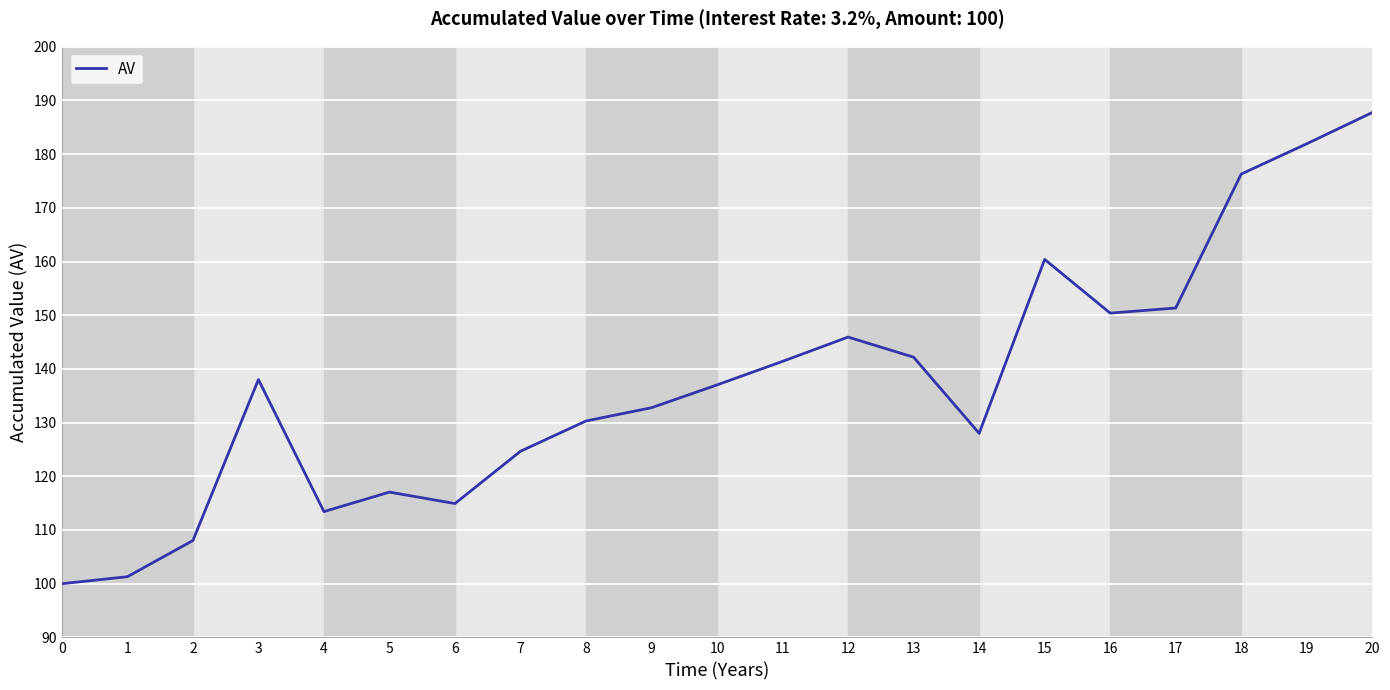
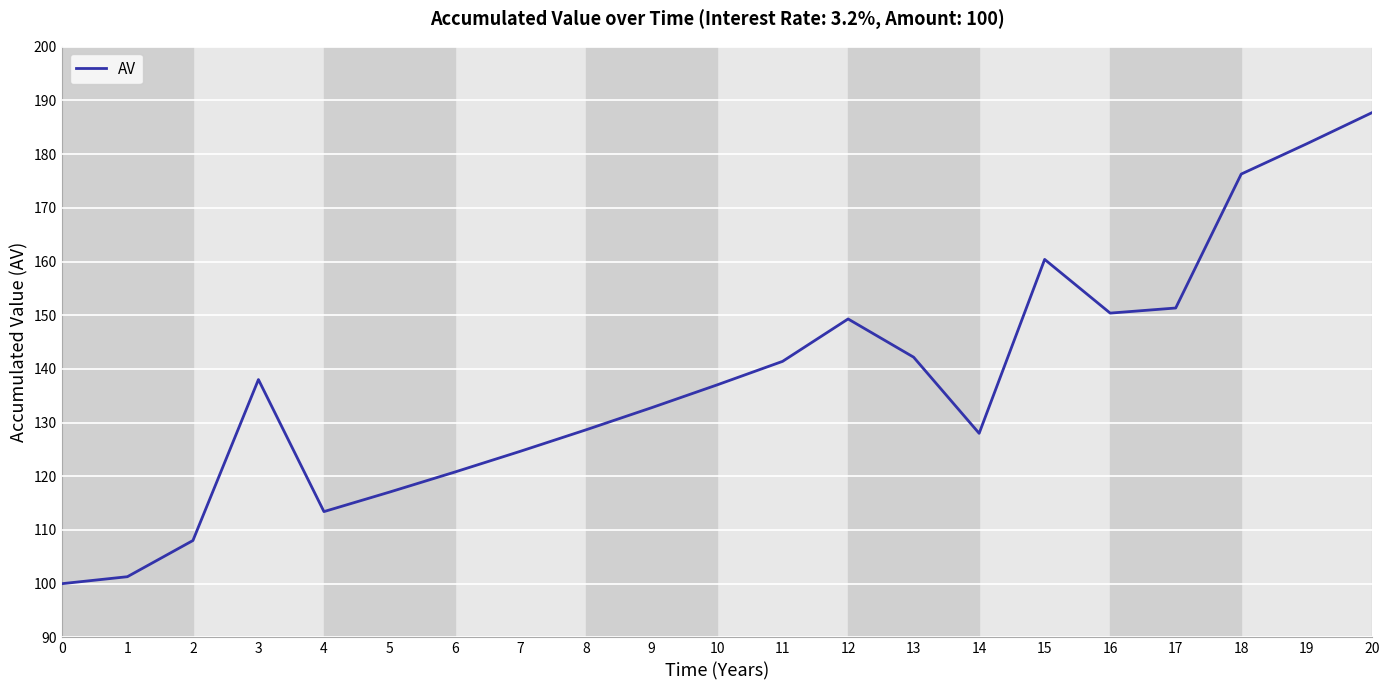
  {
    "0": 100,
    "1": 101,
    "2": 108,
    "3": 138,
    "4": 113,
    "5": 117,
-   "6": 115,
+   "6": 121,
    "7": 125,
-   "8": 130,
+   "8": 129,
    "9": 133,
    "10": 137,
    "11": 141,
-   "12": 146,
+   "12": 149,
    "13": 142,
    "14": 128,
    "15": 160,
    "16": 150,
    "17": 151,
    "18": 176,
    "19": 182,
    "20": 188
  }
